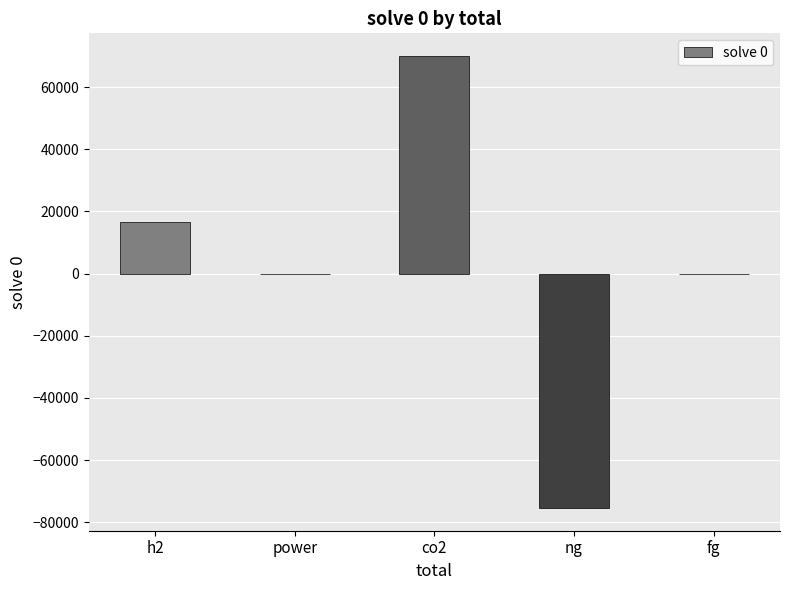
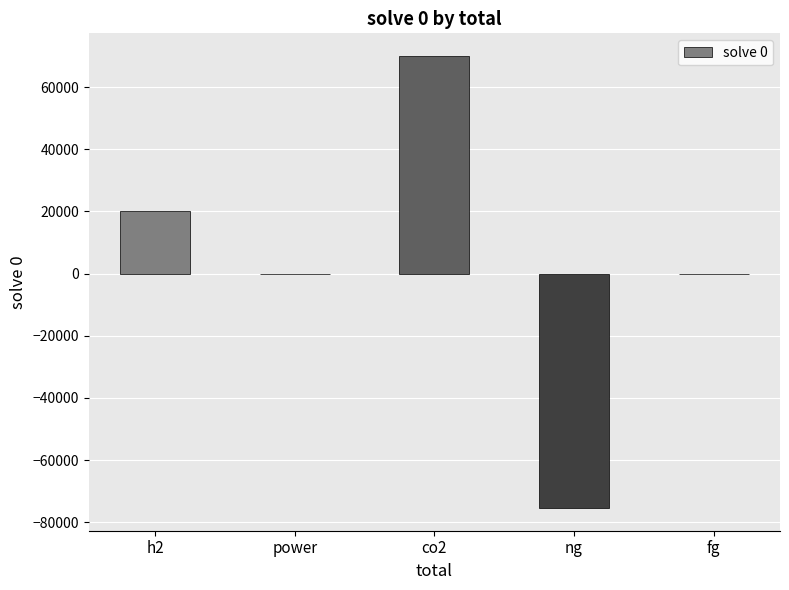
  {
-   "h2": 17000,
+   "h2": 20000,
    "power": 0,
    "co2": 70000,
    "ng": -75000
  }
